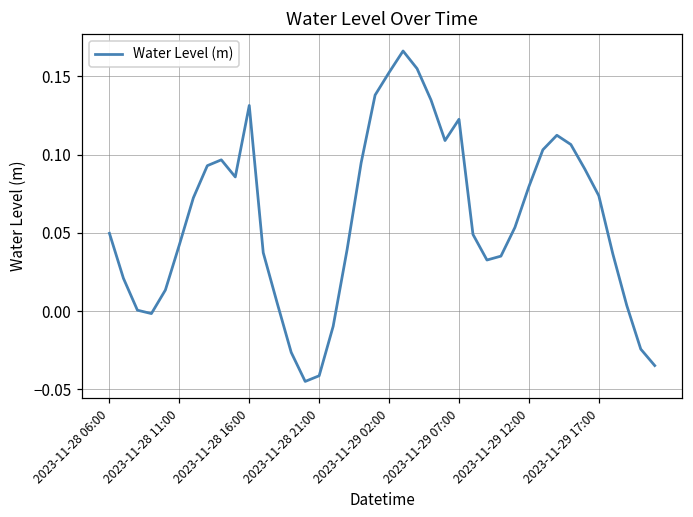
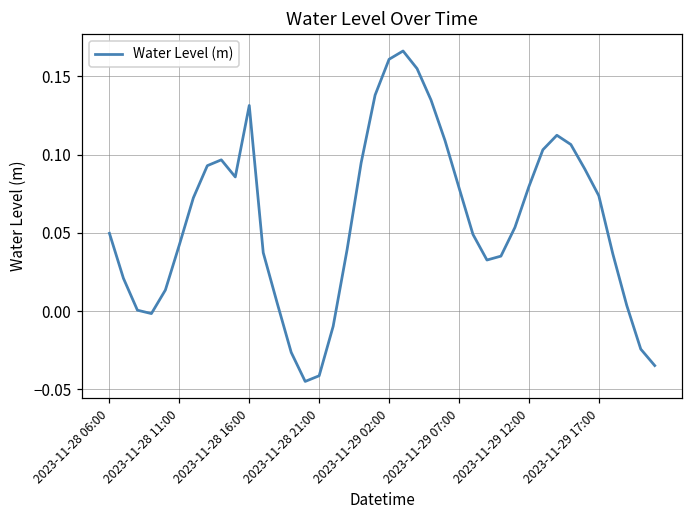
  {
    "2023-11-28 06:00": 0.050,
    "2023-11-28 11:00": 0.042,
    "2023-11-28 16:00": 0.131,
    "2023-11-28 21:00": -0.041,
-   "2023-11-29 02:00": 0.153,
-   "2023-11-29 07:00": 0.123,
+   "2023-11-29 02:00": 0.161,
+   "2023-11-29 07:00": 0.079,
    "2023-11-29 12:00": 0.080,
    "2023-11-29 17:00": 0.074
  }
